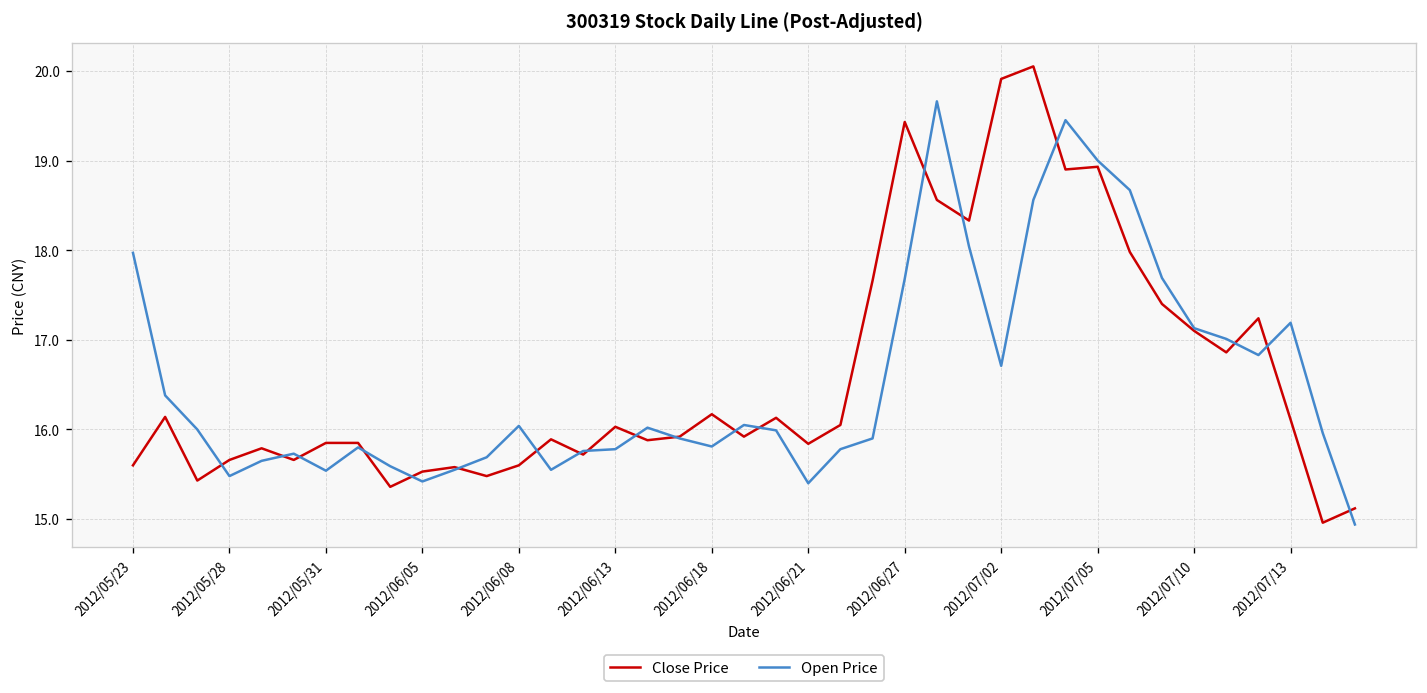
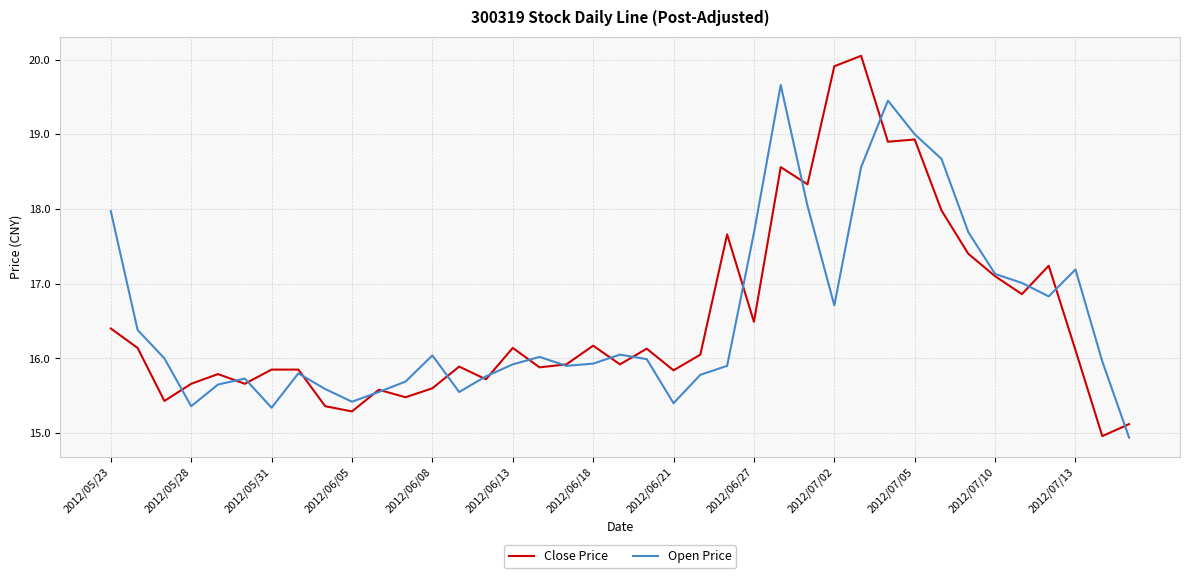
  {
    "Close Price": {
-     "2012/05/23": 15.6,
+     "2012/05/23": 16.4,
      "2012/05/28": 15.7,
      "2012/05/31": 15.9,
-     "2012/06/05": 15.5,
+     "2012/06/05": 15.3,
      "2012/06/08": 15.6,
-     "2012/06/13": 16.0,
+     "2012/06/13": 16.1,
      "2012/06/18": 16.2,
      "2012/06/21": 15.8,
-     "2012/06/27": 19.4,
+     "2012/06/27": 16.5,
      "2012/07/02": 19.9,
      "2012/07/05": 18.9,
      "2012/07/13": 16.1
    },
    "Open Price": {
      "2012/05/23": 18.0,
-     "2012/05/28": 15.5,
-     "2012/05/31": 15.5,
+     "2012/05/28": 15.4,
+     "2012/05/31": 15.3,
      "2012/06/05": 15.4,
      "2012/06/08": 16.0,
-     "2012/06/13": 15.8,
-     "2012/06/18": 15.8,
+     "2012/06/13": 15.9,
+     "2012/06/18": 15.9,
      "2012/06/21": 15.4,
      "2012/06/27": 17.7,
      "2012/07/02": 16.7,
      "2012/07/05": 19.0,
      "2012/07/13": 17.2
    }
  }
